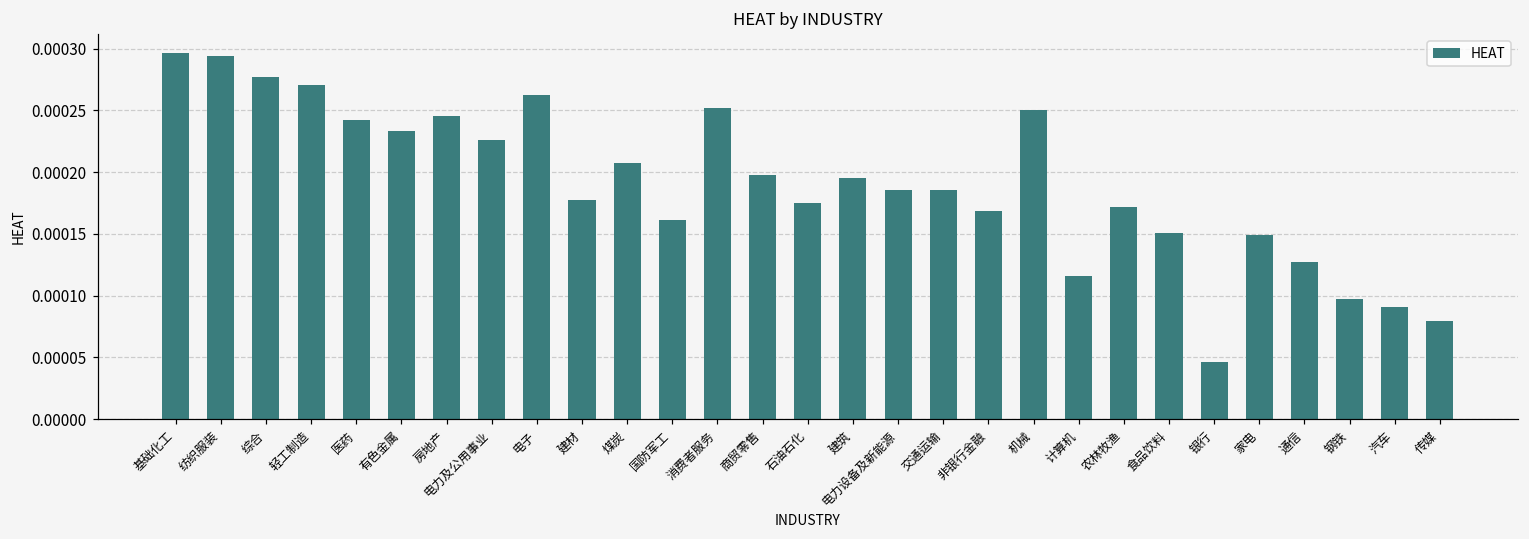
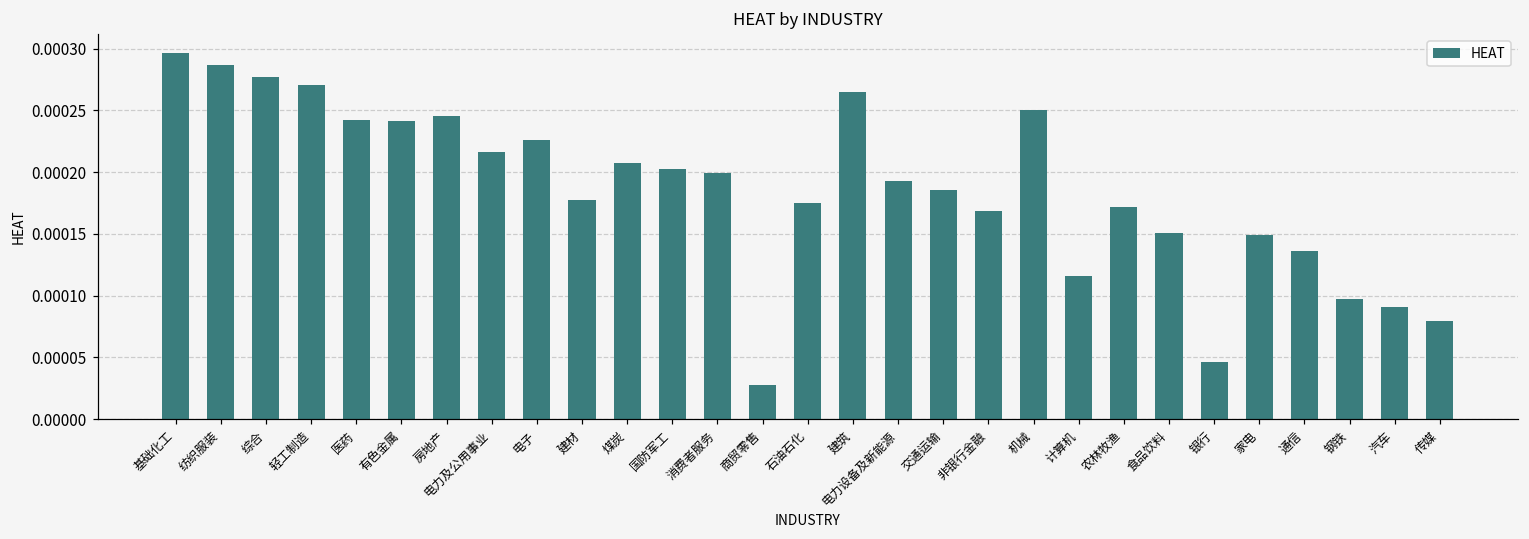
  {
    "基础化工": 0.000297,
-   "纺织服装": 0.000294,
+   "纺织服装": 0.000287,
    "综合": 0.000277,
    "轻工制造": 0.000270,
    "医药": 0.000242,
-   "有色金属": 0.000234,
+   "有色金属": 0.000241,
    "房地产": 0.000246,
-   "电力及公用事业": 0.000226,
-   "电子": 0.000262,
+   "电力及公用事业": 0.000216,
+   "电子": 0.000226,
    "建材": 0.000177,
    "煤炭": 0.000208,
-   "国防军工": 0.000162,
-   "消费者服务": 0.000252,
-   "商贸零售": 0.000198,
+   "国防军工": 0.000203,
+   "消费者服务": 0.000200,
+   "商贸零售": 0.000027,
    "石油石化": 0.000175,
-   "建筑": 0.000195,
-   "电力设备及新能源": 0.000185,
+   "建筑": 0.000265,
+   "电力设备及新能源": 0.000193,
    "交通运输": 0.000185,
    "非银行金融": 0.000168,
    "机械": 0.000251,
    "计算机": 0.000116,
    "农林牧渔": 0.000172,
    "食品饮料": 0.000151,
    "银行": 0.000046,
    "家电": 0.000149,
-   "通信": 0.000128,
+   "通信": 0.000136,
    "钢铁": 0.000098,
    "汽车": 0.000091,
    "传媒": 0.000079
  }
